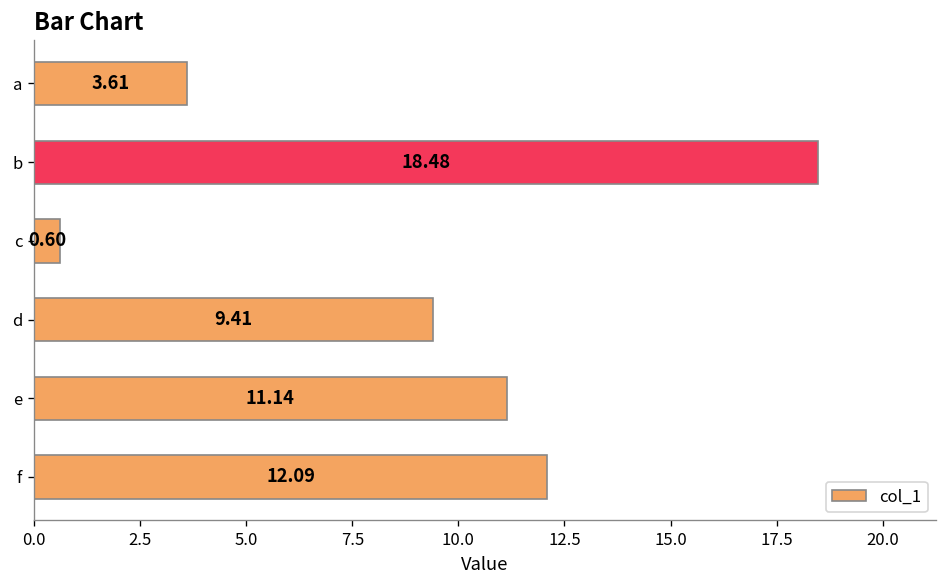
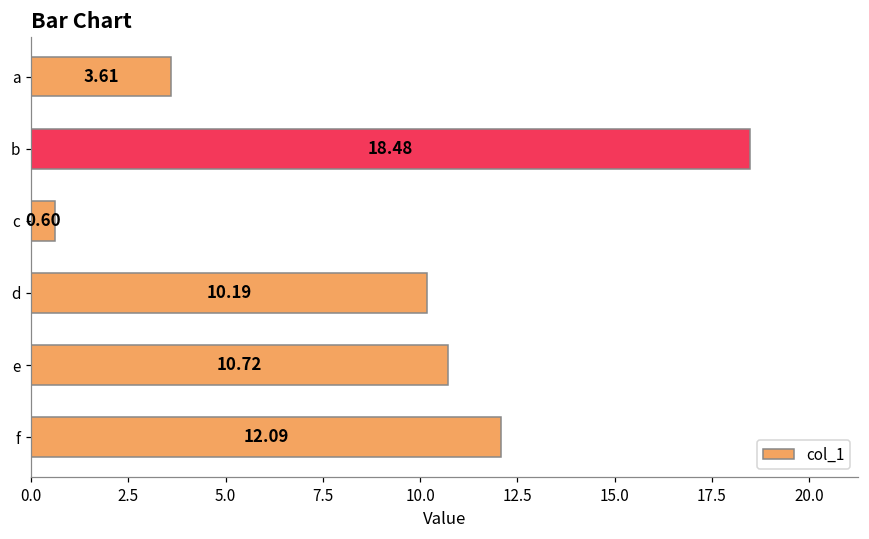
  {
    "a": 3.61,
    "b": 18.48,
    "c": 0.60,
-   "d": 9.41,
-   "e": 11.14,
+   "d": 10.19,
+   "e": 10.72,
    "f": 12.09
  }
